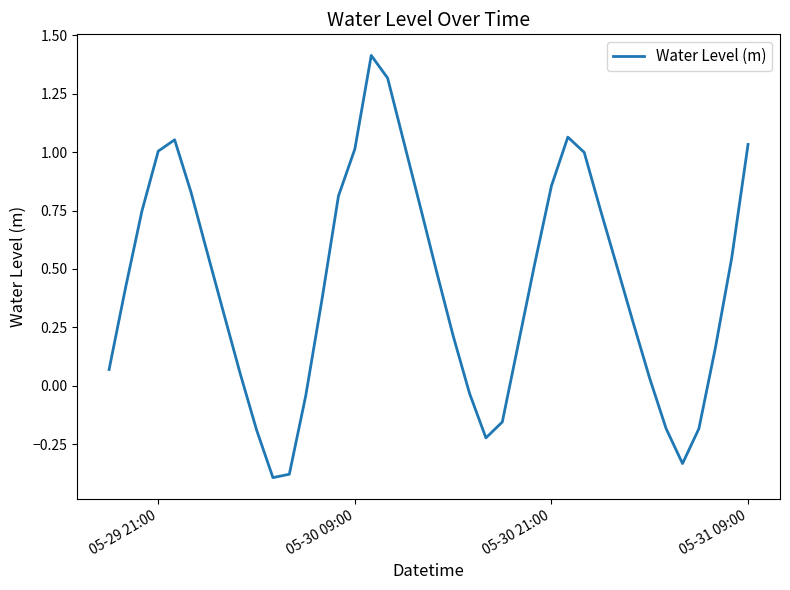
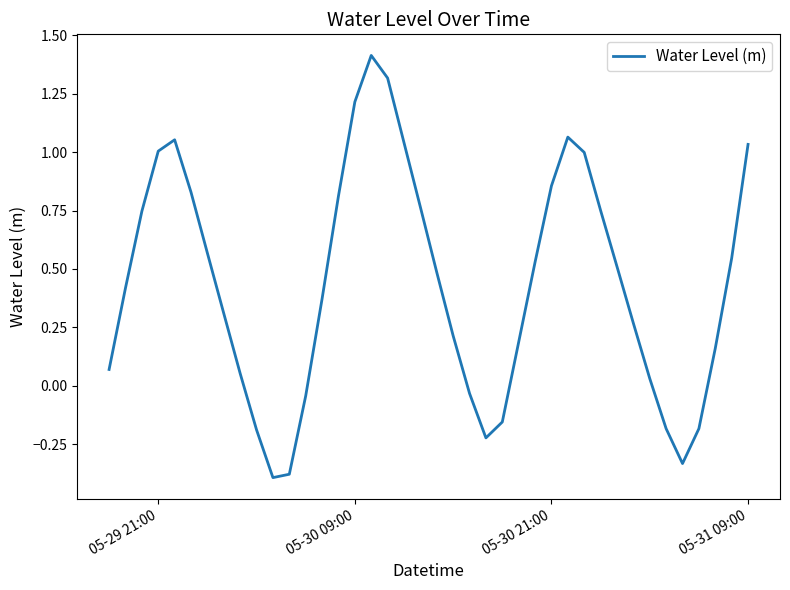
  {
    "05-29 21:00": 1.00,
-   "05-30 09:00": 1.01,
+   "05-30 09:00": 1.21,
    "05-30 21:00": 0.86,
    "05-31 09:00": 1.03
  }
